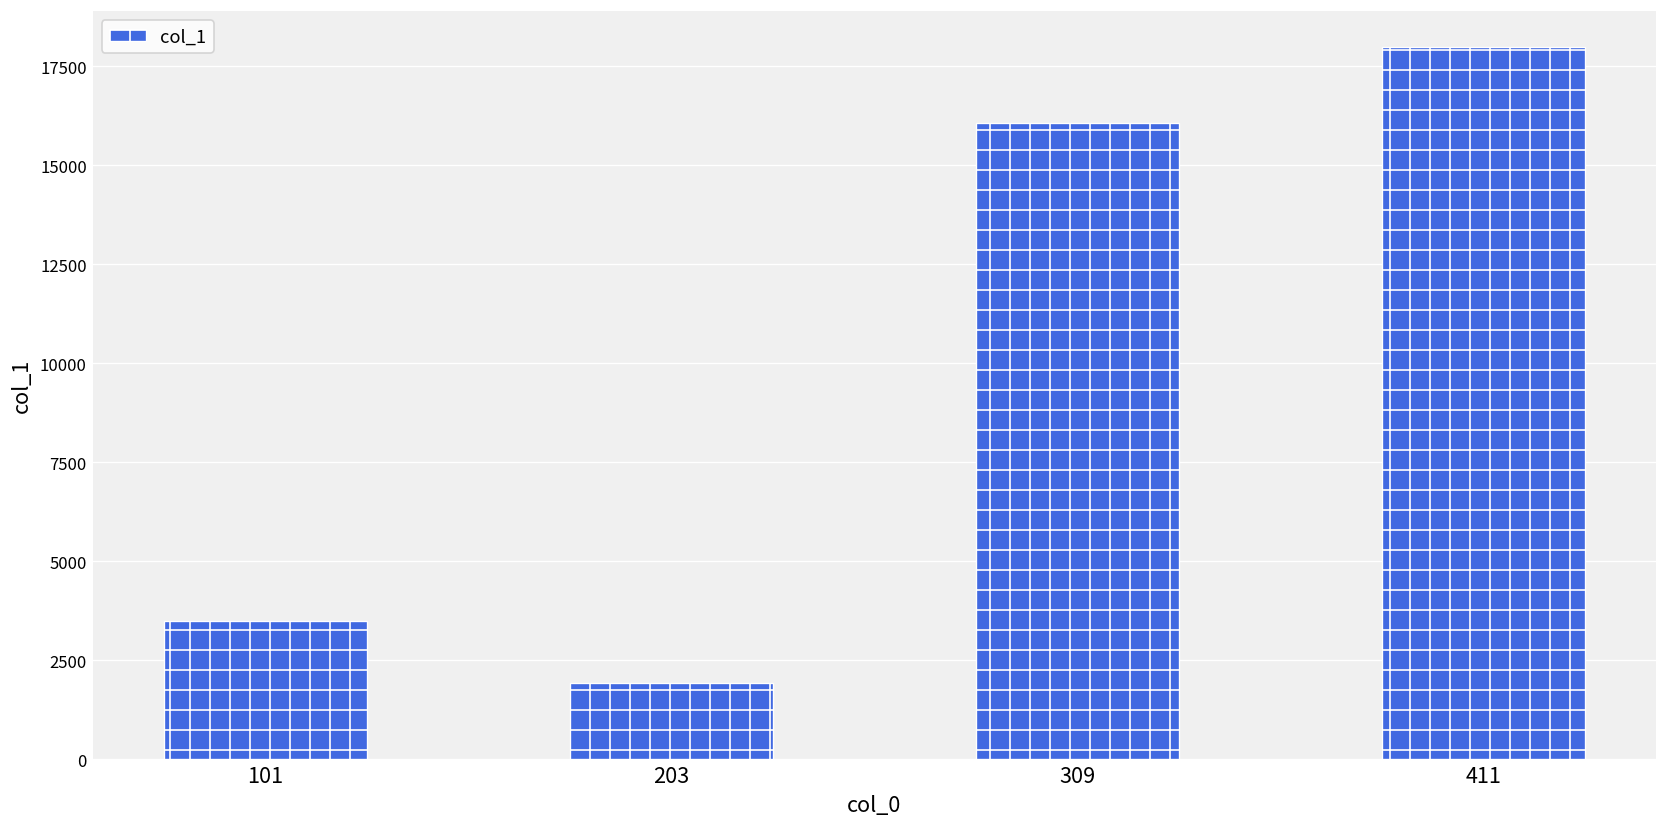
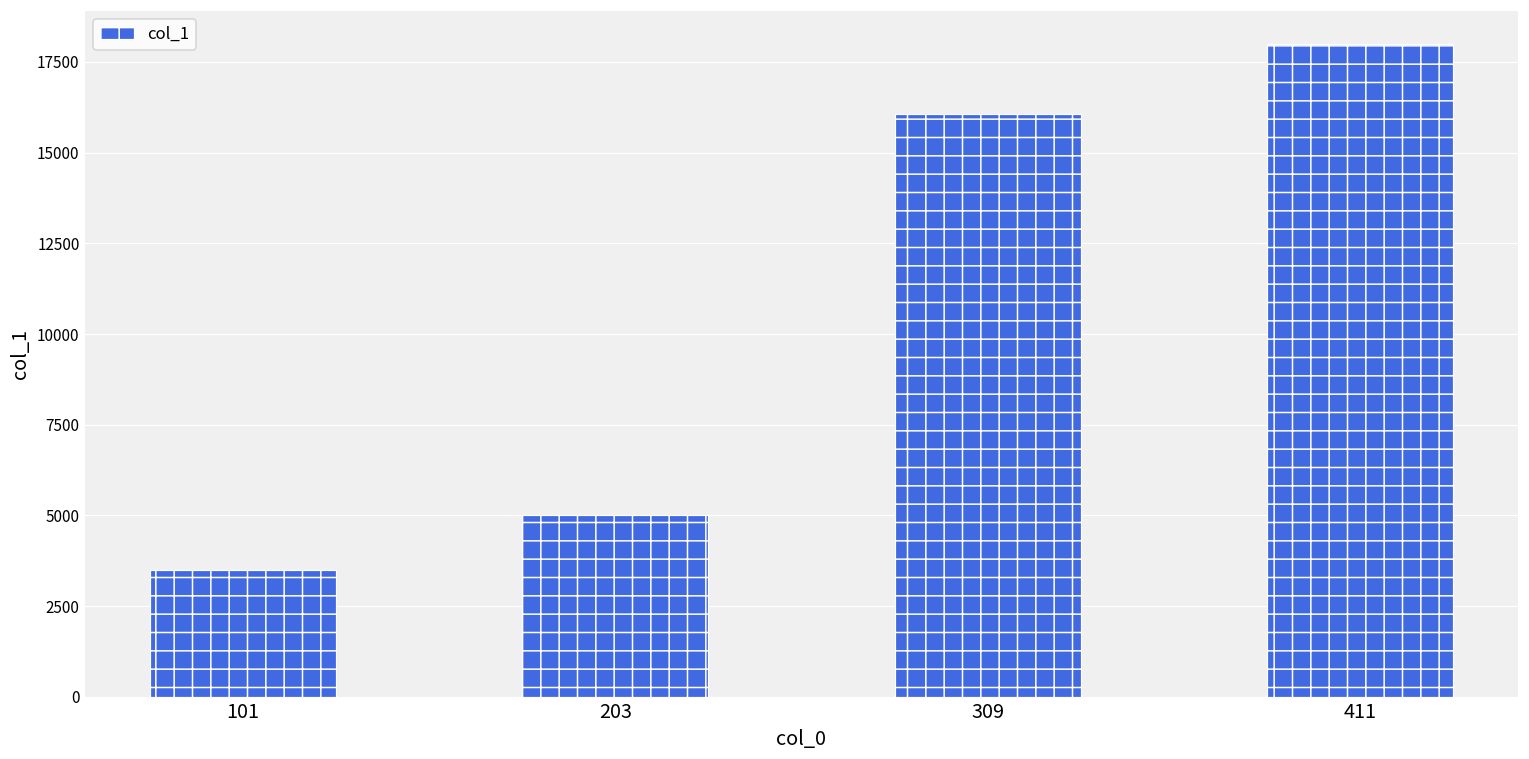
  {
    "101": 3500,
-   "203": 1900,
+   "203": 5000,
    "309": 16100,
    "411": 18000
  }
